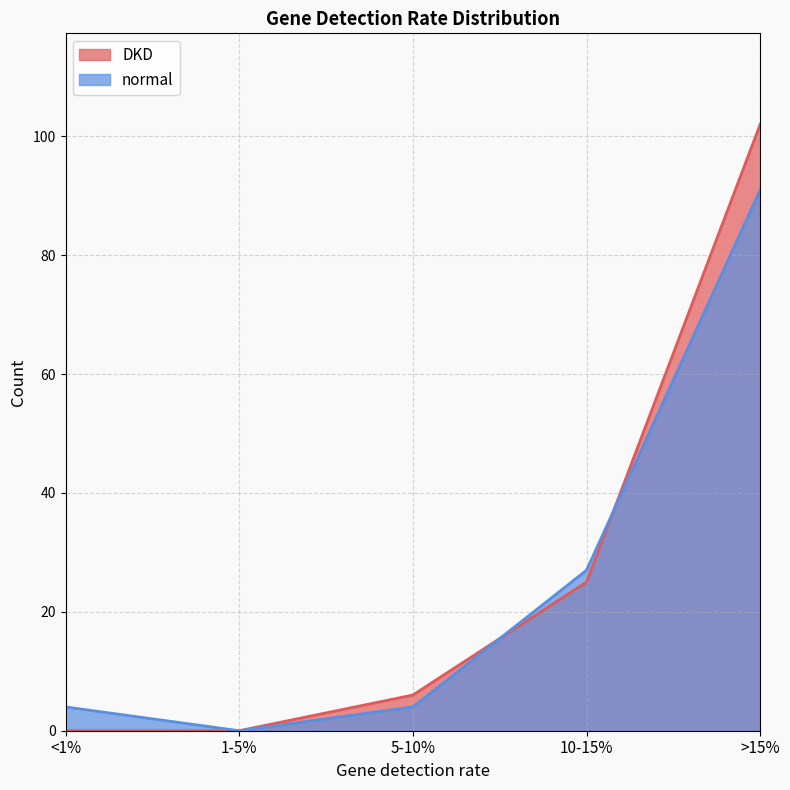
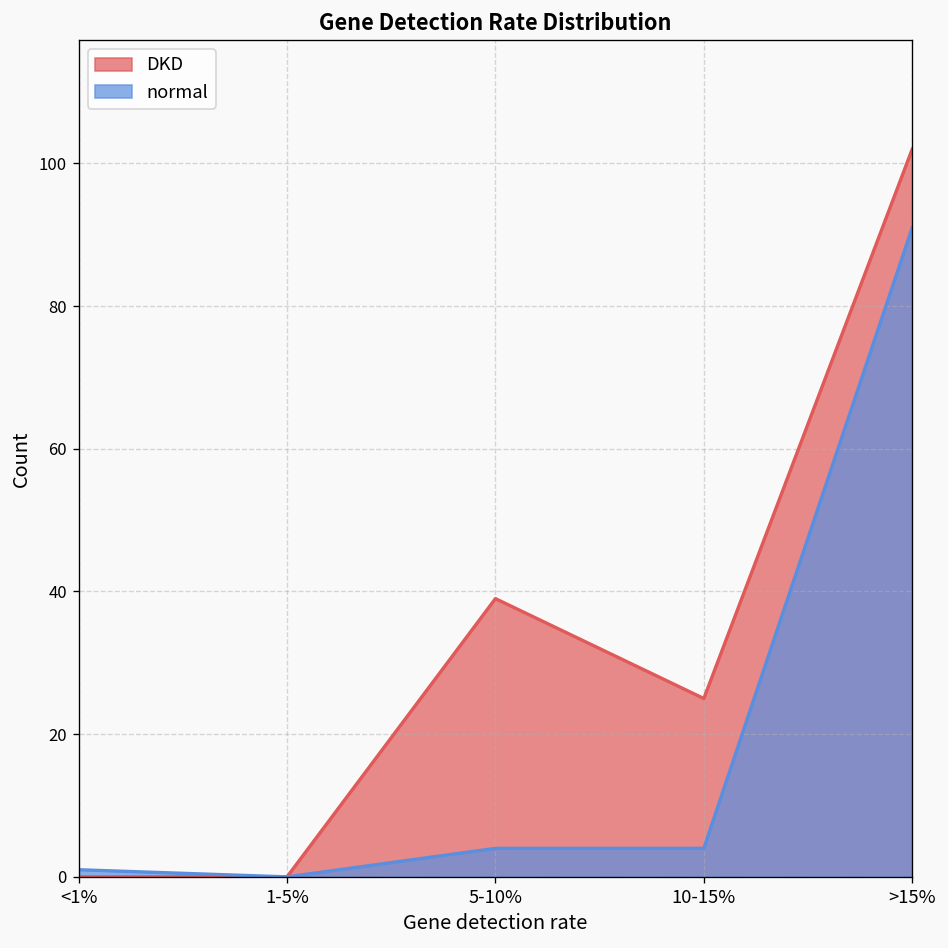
  {
    "DKD": {
      "<1%": 0,
-     "5-10%": 6,
+     "5-10%": 39,
      "10-15%": 25,
      ">15%": 102
    },
    "normal": {
-     "<1%": 4,
+     "<1%": 1,
      "5-10%": 4,
-     "10-15%": 27,
+     "10-15%": 4,
      ">15%": 91
    }
  }
